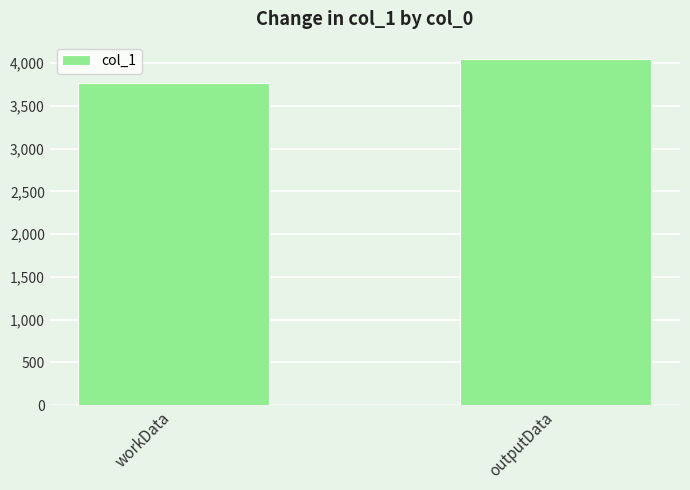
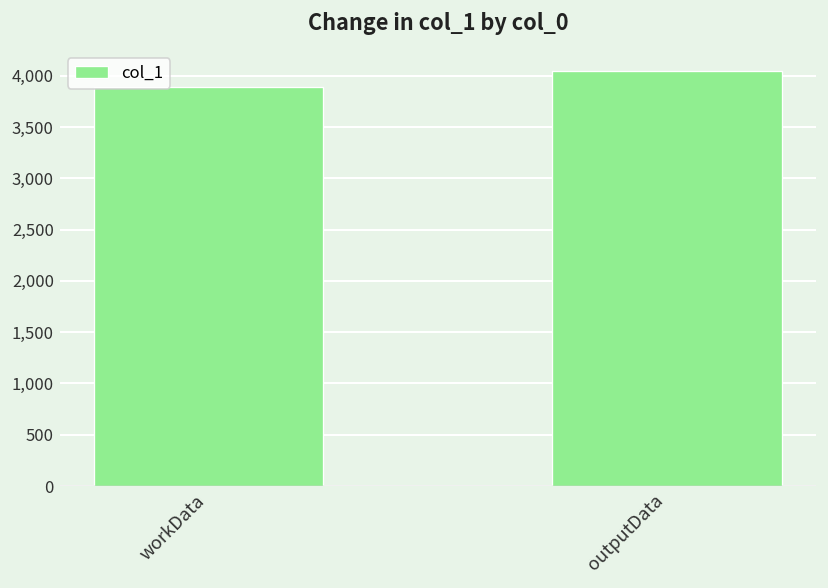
  {
-   "workData": "3,800",
+   "workData": "3,900",
    "outputData": "4,000"
  }
